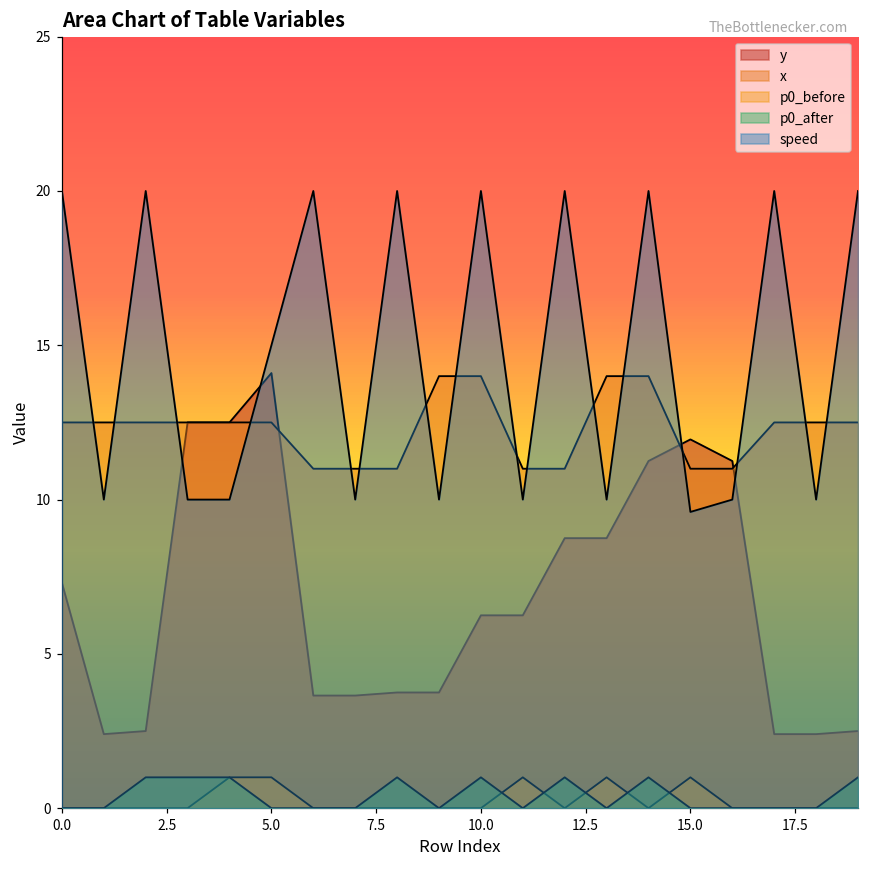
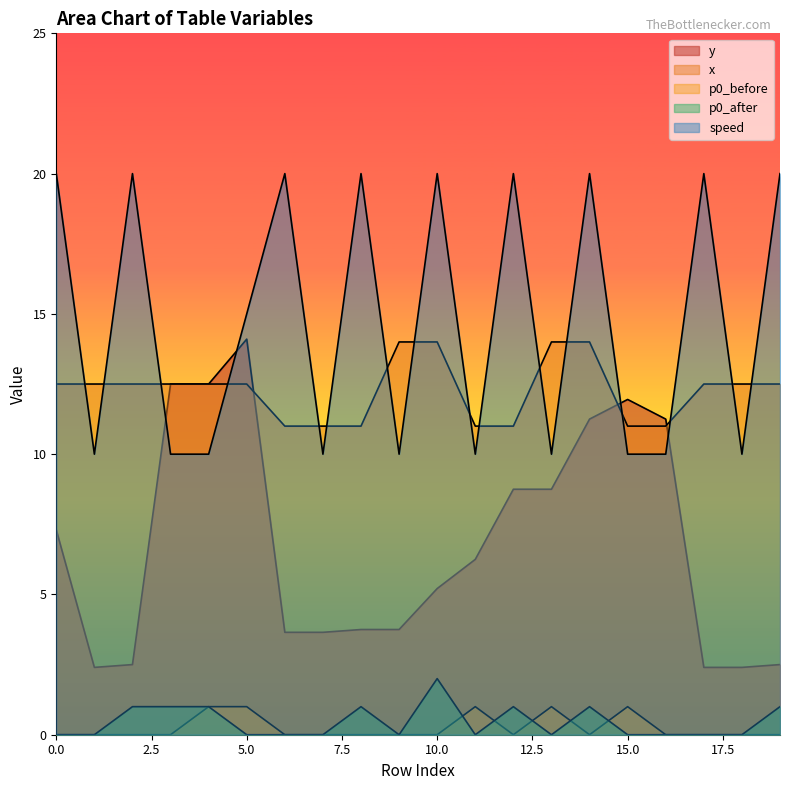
  {
    "y": {
      "0.0": 7.3,
      "5.0": 14.1,
-     "10.0": 6.3,
+     "10.0": 5.2,
      "15.0": 12.0
    },
    "p0_after": {
      "5.0": 0,
-     "10.0": 1,
+     "10.0": 2,
      "15.0": 0
    },
    "speed": {
      "0.0": 20.0,
      "5.0": 15.0,
      "10.0": 20.0,
-     "15.0": 9.6
+     "15.0": 10.0
    }
  }
